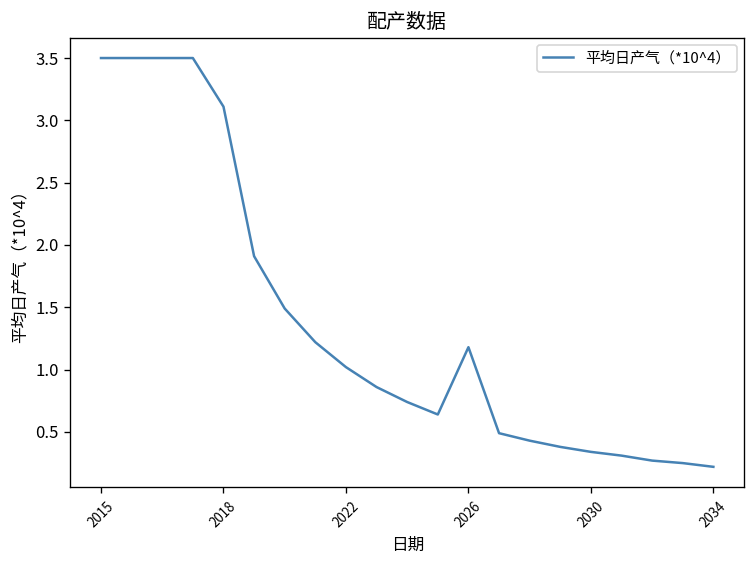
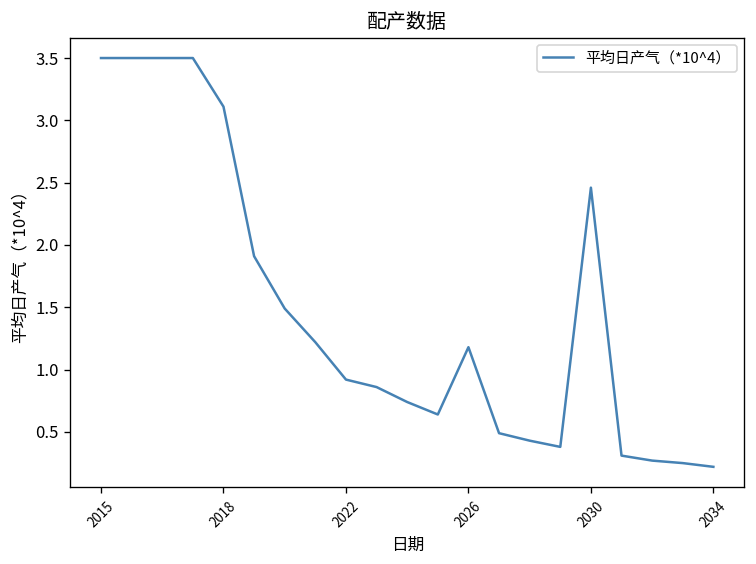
  {
    "2015": 3.50,
    "2018": 3.11,
-   "2022": 1.02,
+   "2022": 0.92,
    "2026": 1.18,
-   "2030": 0.34,
+   "2030": 2.46,
    "2034": 0.22
  }
